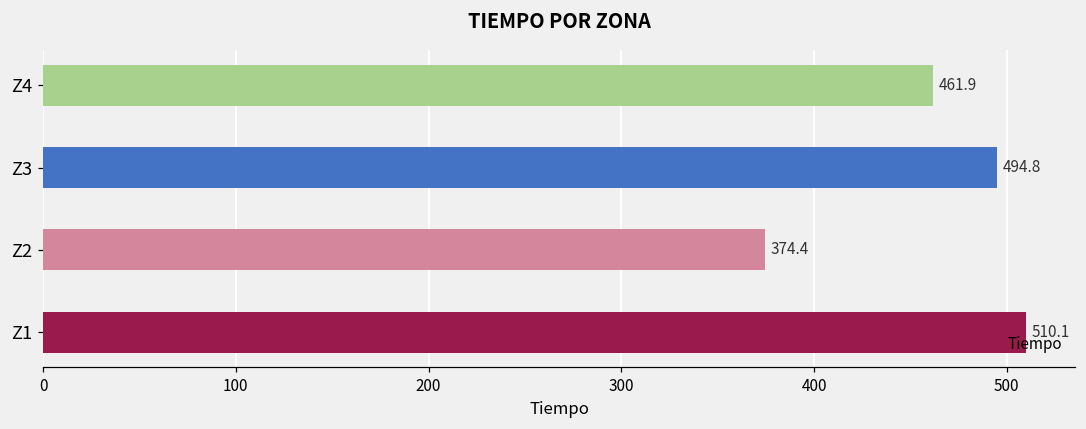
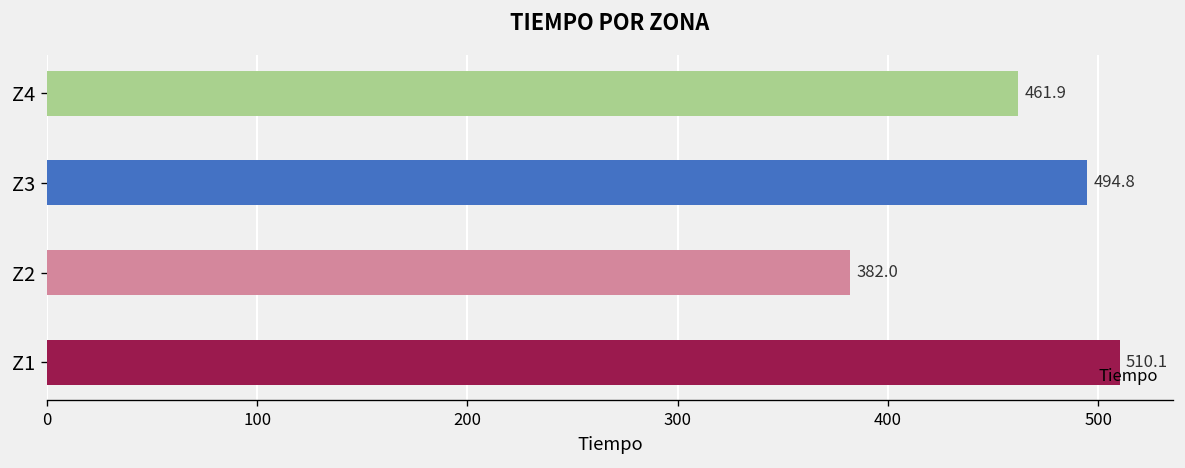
  {
    "Z4": 461.9,
    "Z3": 494.8,
-   "Z2": 374.4,
+   "Z2": 382.0,
    "Z1": 510.1
  }
